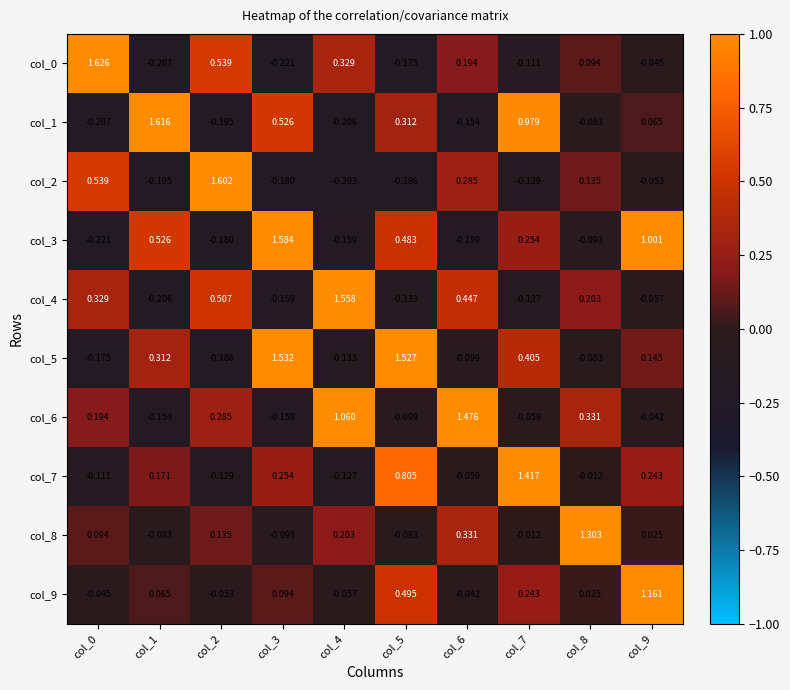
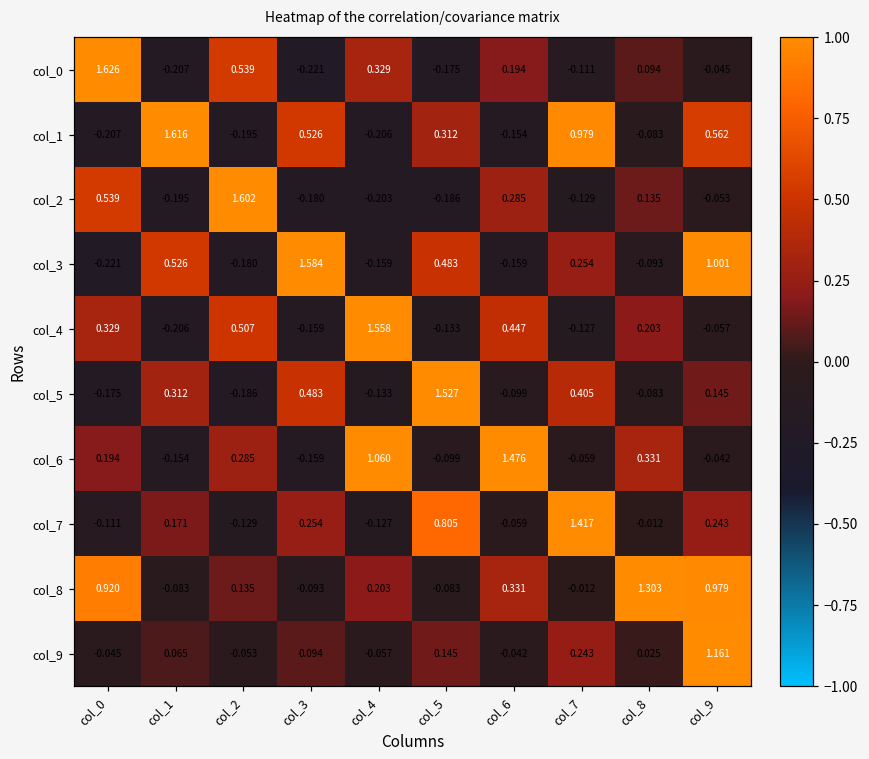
  {
    "col_0": {
      "col_0": 1.626,
      "col_2": 0.539,
      "col_4": 0.329,
      "col_6": 0.194,
      "col_8": 0.094
    },
    "col_1": {
      "col_1": 1.616,
      "col_3": 0.526,
      "col_5": 0.312,
      "col_7": 0.979,
-     "col_9": 0.065
+     "col_9": 0.562
    },
    "col_2": {
      "col_0": 0.539,
      "col_2": 1.602,
      "col_6": 0.285,
      "col_8": 0.135
    },
    "col_3": {
      "col_1": 0.526,
      "col_3": 1.584,
      "col_5": 0.483,
      "col_7": 0.254,
      "col_9": 1.001
    },
    "col_4": {
      "col_0": 0.329,
      "col_2": 0.507,
      "col_4": 1.558,
      "col_6": 0.447,
      "col_8": 0.203
    },
    "col_5": {
      "col_1": 0.312,
-     "col_3": 1.532,
+     "col_3": 0.483,
      "col_5": 1.527,
      "col_7": 0.405,
      "col_9": 0.145
    },
    "col_6": {
      "col_0": 0.194,
      "col_2": 0.285,
      "col_4": 1.060,
      "col_6": 1.476,
      "col_8": 0.331
    },
    "col_7": {
      "col_1": 0.171,
      "col_3": 0.254,
      "col_5": 0.805,
      "col_7": 1.417,
      "col_9": 0.243
    },
    "col_8": {
-     "col_0": 0.094,
+     "col_0": 0.920,
      "col_2": 0.135,
      "col_4": 0.203,
      "col_6": 0.331,
      "col_8": 1.303,
-     "col_9": 0.025
+     "col_9": 0.979
    },
    "col_9": {
      "col_1": 0.065,
      "col_3": 0.094,
-     "col_5": 0.495,
+     "col_5": 0.145,
      "col_7": 0.243,
      "col_8": 0.025,
      "col_9": 1.161
    }
  }
